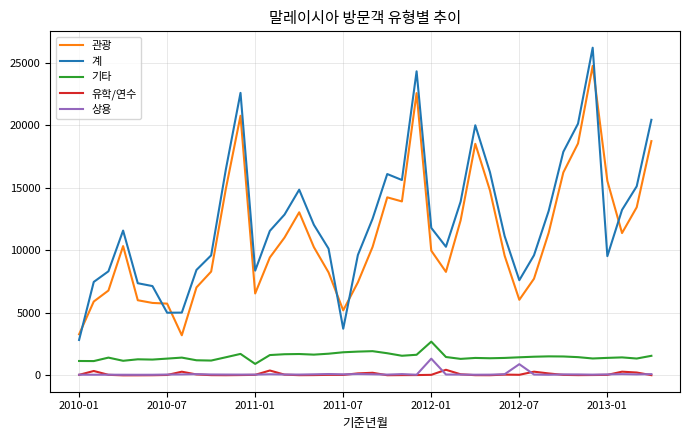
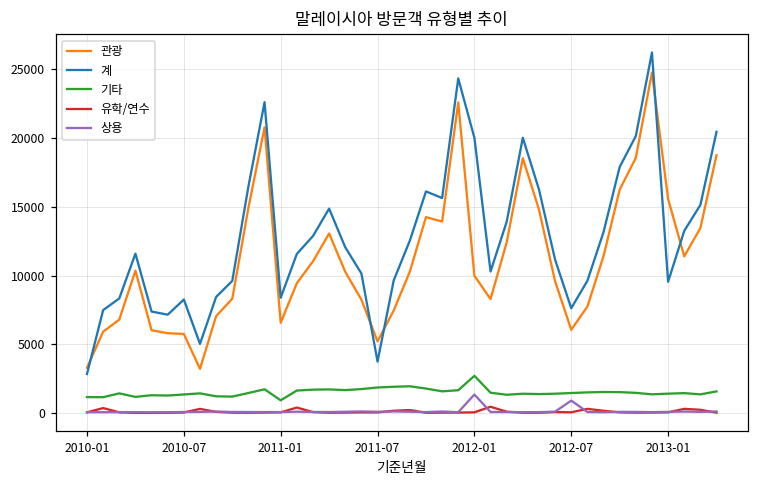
  {
    "관광": {
      "2010-01": 3300,
      "2010-07": 5700,
      "2011-01": 6600,
      "2011-07": 5200,
      "2012-01": 10000,
      "2012-07": 6100,
      "2013-01": 15600
    },
    "계": {
      "2010-01": 2800,
-     "2010-07": 5000,
+     "2010-07": 8300,
      "2011-01": 8400,
      "2011-07": 3700,
-     "2012-01": 11800,
+     "2012-01": 20000,
      "2012-07": 7600,
      "2013-01": 9500
    },
    "기타": {
      "2010-01": 1200,
      "2010-07": 1300,
      "2011-01": 900,
      "2011-07": 1900,
      "2012-01": 2700,
      "2012-07": 1500,
      "2013-01": 1400
    },
    "유학/연수": {
      "2012-01": 0,
      "2012-07": 100
    },
    "상용": {
      "2012-01": 1300,
      "2012-07": 900
    }
  }
